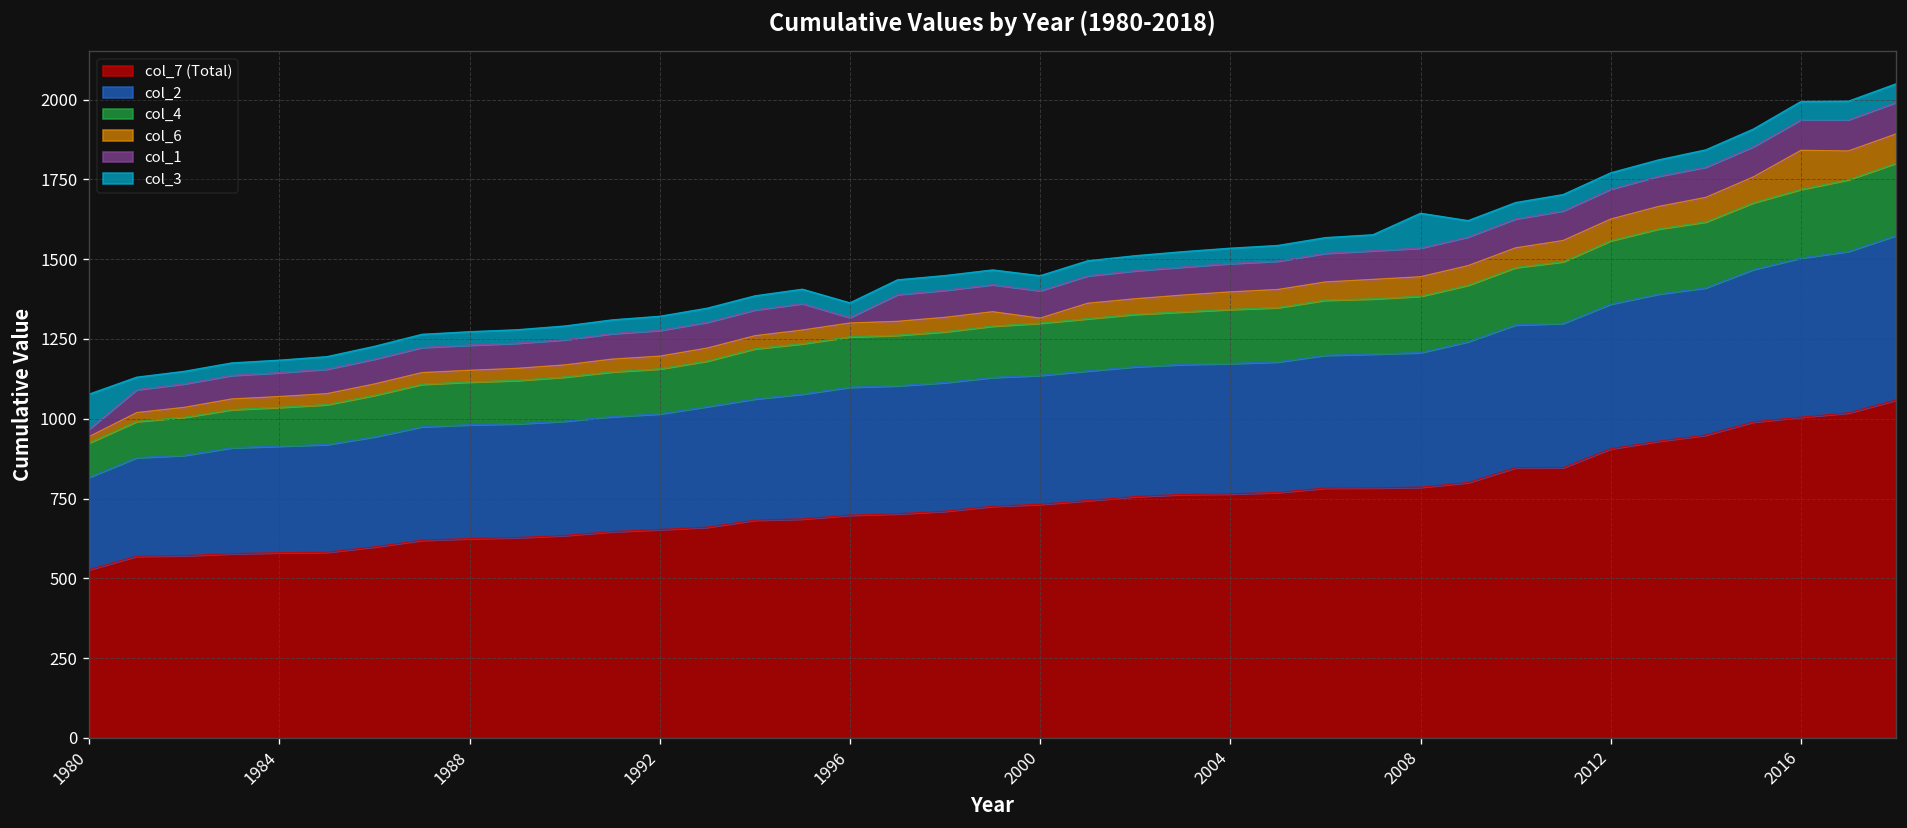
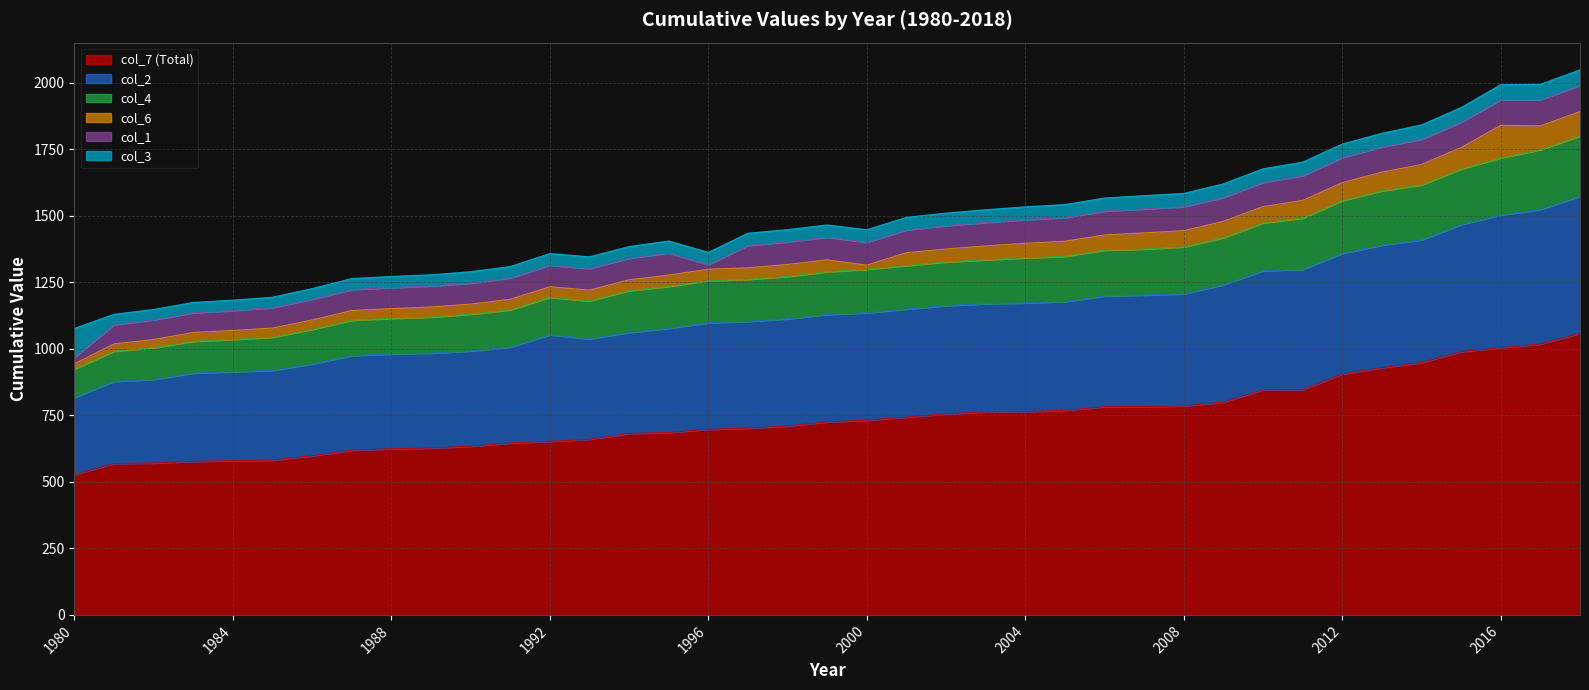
  {
    "col_7 (Total)": {
      "1980": 530,
      "1984": 580,
      "1988": 620,
      "1992": 650,
      "1996": 700,
      "2000": 730,
      "2004": 760,
      "2008": 790,
      "2012": 910,
      "2016": 1000
    },
    "col_2": {
      "1980": 290,
      "1984": 330,
      "1988": 360,
-     "1992": 360,
+     "1992": 400,
      "1996": 400,
      "2000": 400,
      "2004": 410,
      "2008": 420,
      "2012": 450,
      "2016": 500
    },
    "col_4": {
      "1980": 110,
      "1984": 120,
      "1988": 130,
      "1992": 140,
      "1996": 160,
      "2000": 160,
      "2004": 170,
      "2008": 180,
      "2012": 200,
      "2016": 220
    },
    "col_6": {
      "1980": 20,
      "1984": 30,
      "1988": 40,
      "1992": 40,
      "1996": 40,
      "2000": 20,
      "2004": 50,
      "2008": 60,
      "2012": 70,
      "2016": 120
    },
    "col_1": {
      "1980": 20,
      "1984": 80,
      "1988": 80,
      "1992": 80,
      "1996": 20,
      "2000": 90,
      "2004": 90,
      "2008": 90,
      "2012": 90,
      "2016": 100
    },
    "col_3": {
      "1980": 110,
      "1984": 40,
      "1988": 40,
      "1992": 40,
      "1996": 50,
      "2000": 50,
      "2004": 50,
-     "2008": 110,
+     "2008": 50,
      "2012": 50,
      "2016": 60
    }
  }
